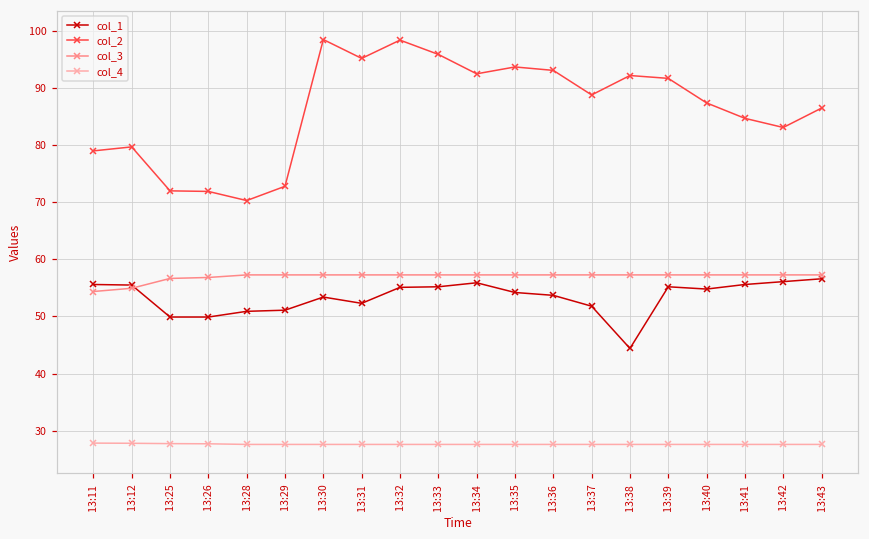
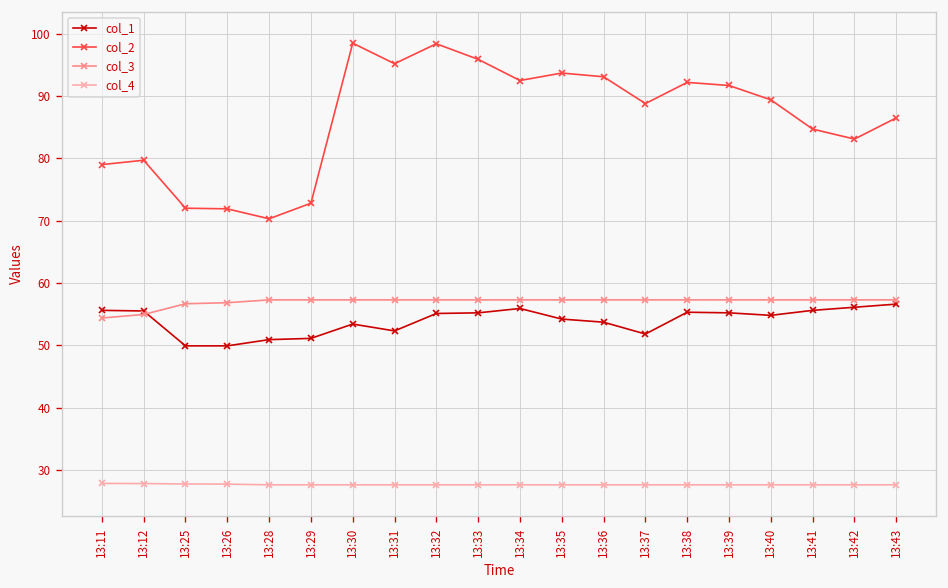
  {
    "col_1": {
      "13:11": 56,
      "13:12": 56,
      "13:25": 50,
      "13:26": 50,
      "13:28": 51,
      "13:29": 51,
      "13:30": 53,
      "13:31": 52,
      "13:32": 55,
      "13:33": 55,
      "13:34": 56,
      "13:35": 54,
      "13:36": 54,
      "13:37": 52,
-     "13:38": 44,
+     "13:38": 55,
      "13:39": 55,
      "13:40": 55,
      "13:41": 56,
      "13:42": 56,
      "13:43": 57
    },
    "col_2": {
      "13:11": 79,
      "13:12": 80,
      "13:25": 72,
      "13:26": 72,
      "13:28": 70,
      "13:29": 73,
      "13:30": 99,
      "13:31": 95,
      "13:32": 98,
      "13:33": 96,
      "13:34": 93,
      "13:35": 94,
      "13:36": 93,
      "13:37": 89,
      "13:38": 92,
      "13:39": 92,
-     "13:40": 87,
+     "13:40": 89,
      "13:41": 85,
      "13:42": 83,
      "13:43": 87
    }
  }
